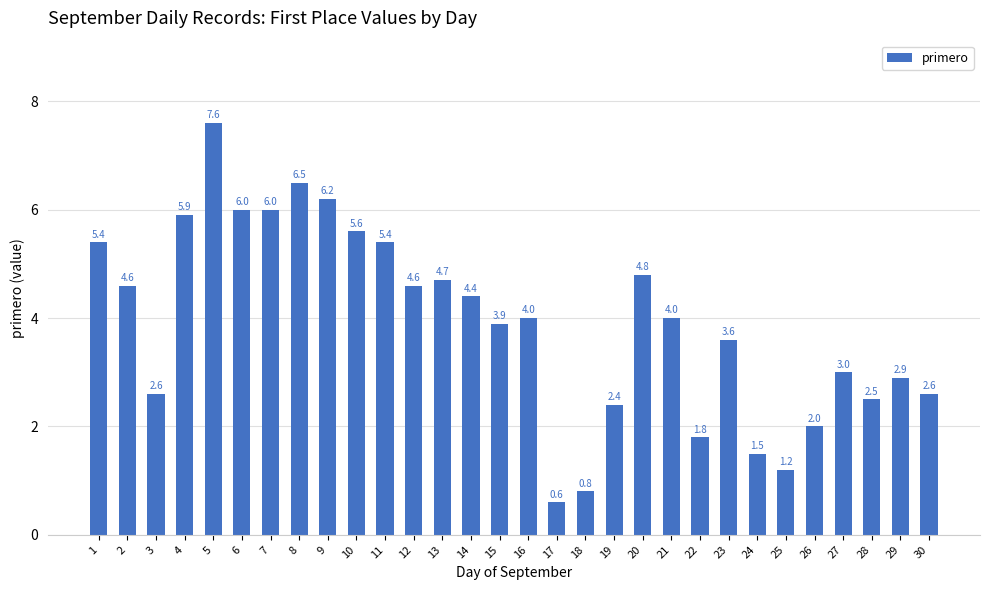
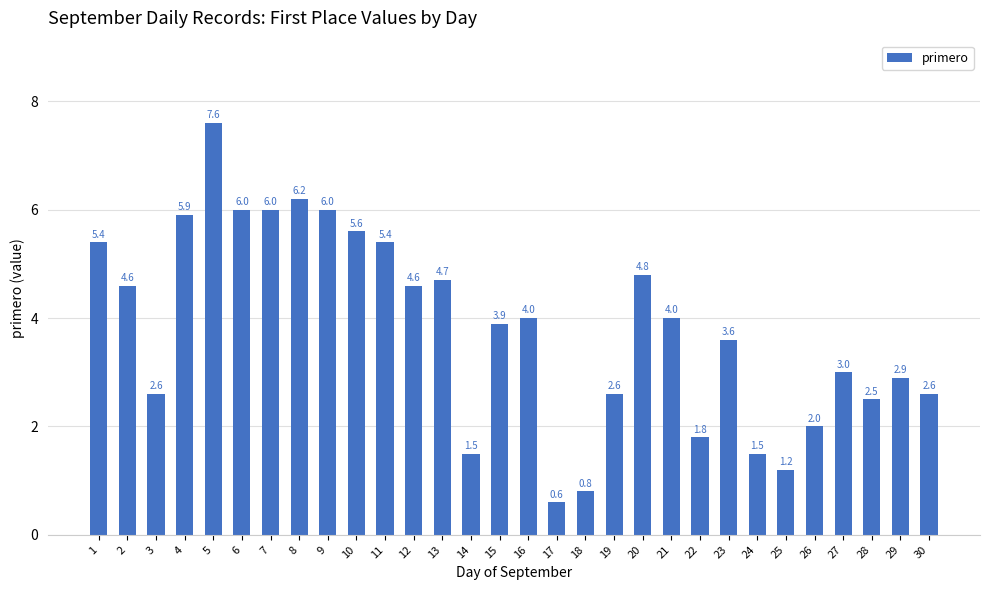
  {
    "1": 5.4,
    "2": 4.6,
    "3": 2.6,
    "4": 5.9,
    "5": 7.6,
    "6": 6.0,
    "7": 6.0,
-   "8": 6.5,
-   "9": 6.2,
+   "8": 6.2,
+   "9": 6.0,
    "10": 5.6,
    "11": 5.4,
    "12": 4.6,
    "13": 4.7,
-   "14": 4.4,
+   "14": 1.5,
    "15": 3.9,
    "16": 4.0,
    "17": 0.6,
    "18": 0.8,
-   "19": 2.4,
+   "19": 2.6,
    "20": 4.8,
    "21": 4.0,
    "22": 1.8,
    "23": 3.6,
    "24": 1.5,
    "25": 1.2,
    "26": 2.0,
    "27": 3.0,
    "28": 2.5,
    "29": 2.9,
    "30": 2.6
  }
